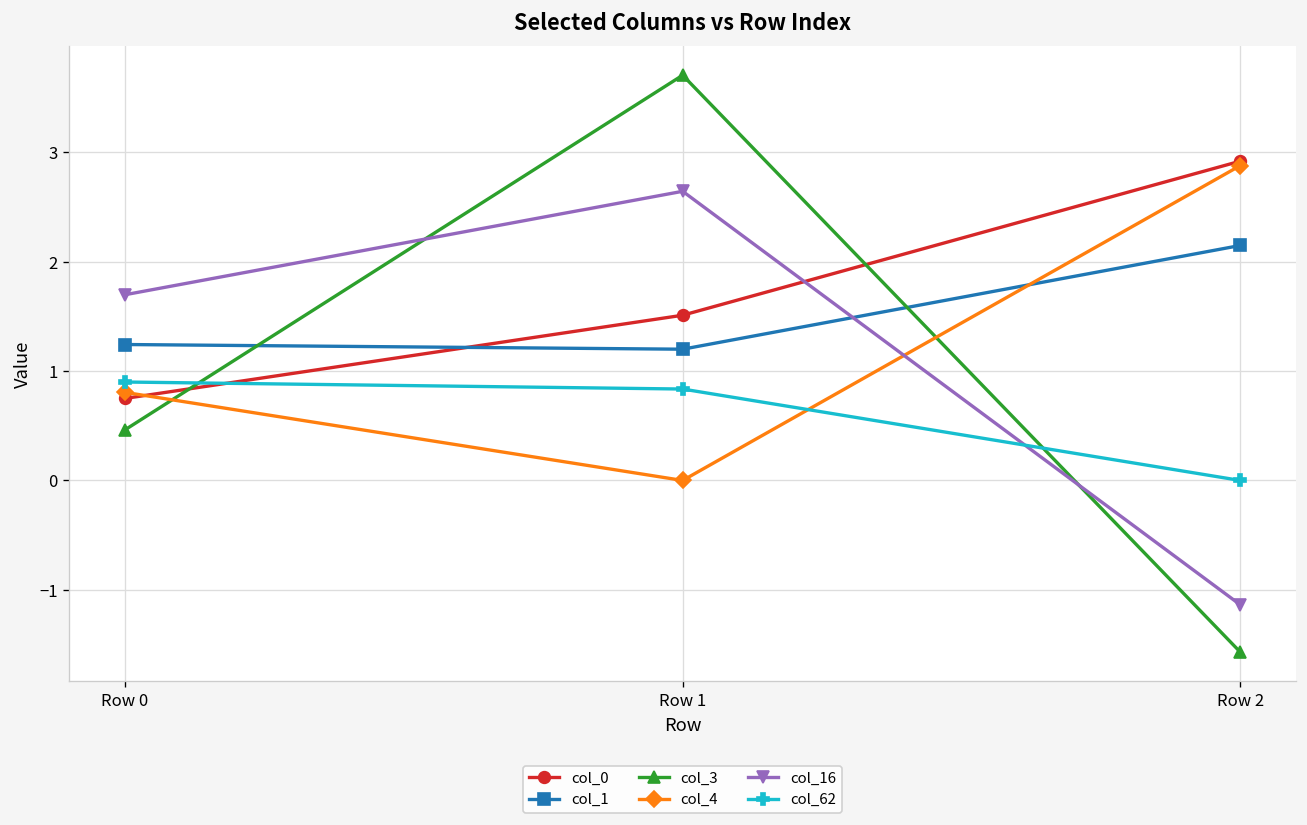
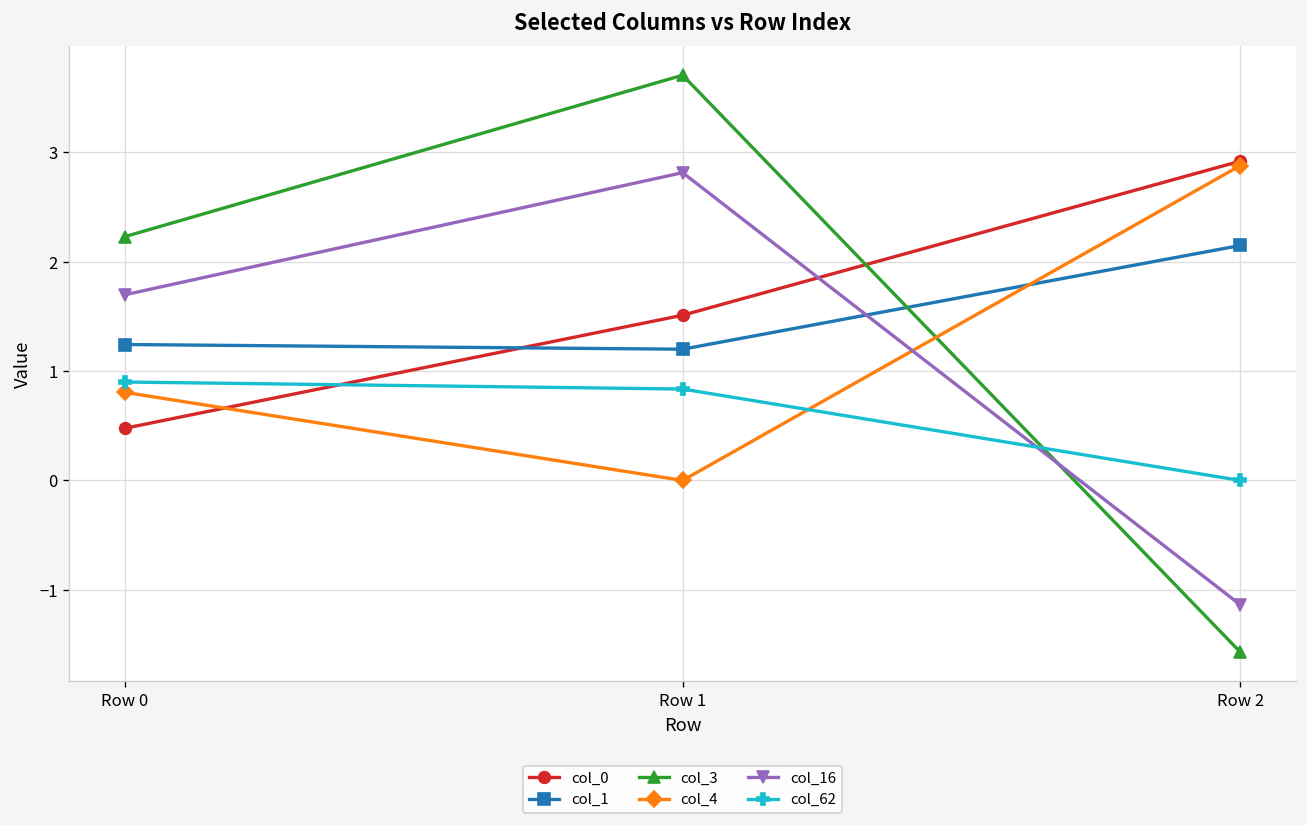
  {
    "col_0": {
-     "Row 0": 0.7,
+     "Row 0": 0.5,
      "Row 1": 1.5,
      "Row 2": 2.9
    },
    "col_1": {
      "Row 0": 1.2,
      "Row 1": 1.2,
      "Row 2": 2.1
    },
    "col_3": {
-     "Row 0": 0.5,
+     "Row 0": 2.2,
      "Row 1": 3.7,
      "Row 2": -1.6
    },
    "col_4": {
      "Row 0": 0.8,
      "Row 1": 0.0,
      "Row 2": 2.9
    },
    "col_16": {
      "Row 0": 1.7,
-     "Row 1": 2.6,
+     "Row 1": 2.8,
      "Row 2": -1.1
    },
    "col_62": {
      "Row 0": 0.9,
      "Row 1": 0.8,
      "Row 2": 0.0
    }
  }
